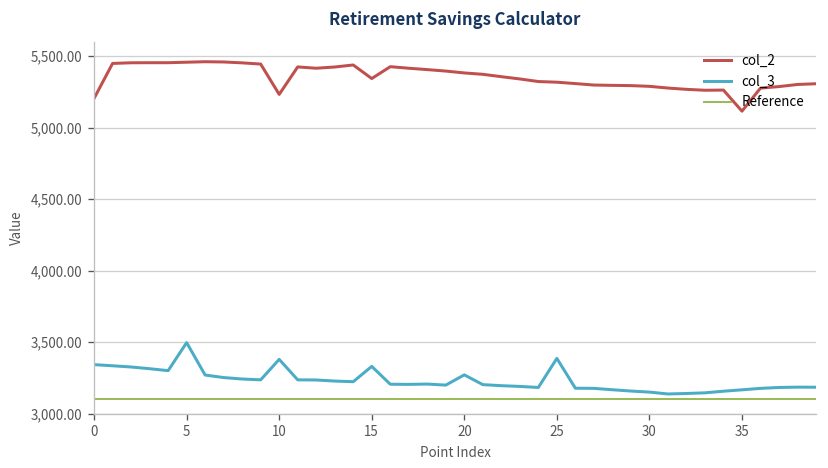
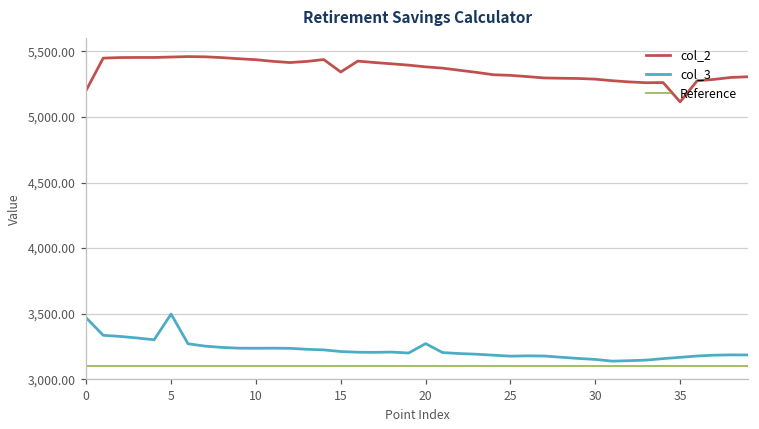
  {
    "col_2": {
      "0": "5,200",
      "5": "5,460",
-     "10": "5,230",
+     "10": "5,440",
      "15": "5,340",
      "20": "5,380",
      "25": "5,320",
      "30": "5,290",
      "35": "5,120"
    },
    "col_3": {
-     "0": "3,340",
+     "0": "3,470",
      "5": "3,500",
-     "10": "3,380",
-     "15": "3,330",
+     "10": "3,240",
+     "15": "3,210",
      "20": "3,270",
-     "25": "3,390",
+     "25": "3,180",
      "30": "3,150",
      "35": "3,170"
    },
    "Reference": {
      "0": "3,100",
      "5": "3,100",
      "10": "3,100",
      "15": "3,100",
      "20": "3,100",
      "25": "3,100",
      "30": "3,100",
      "35": "3,100"
    }
  }
